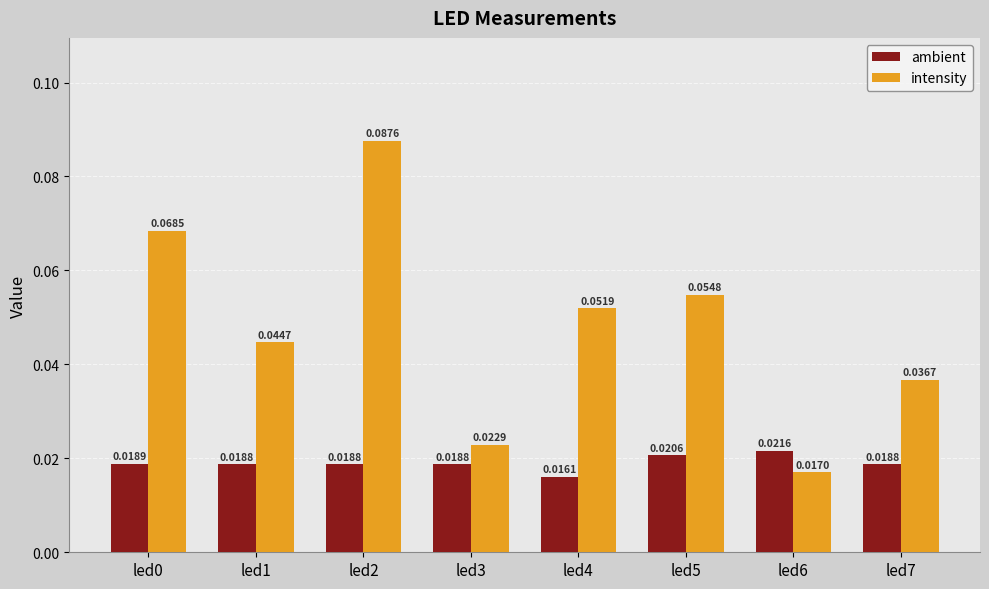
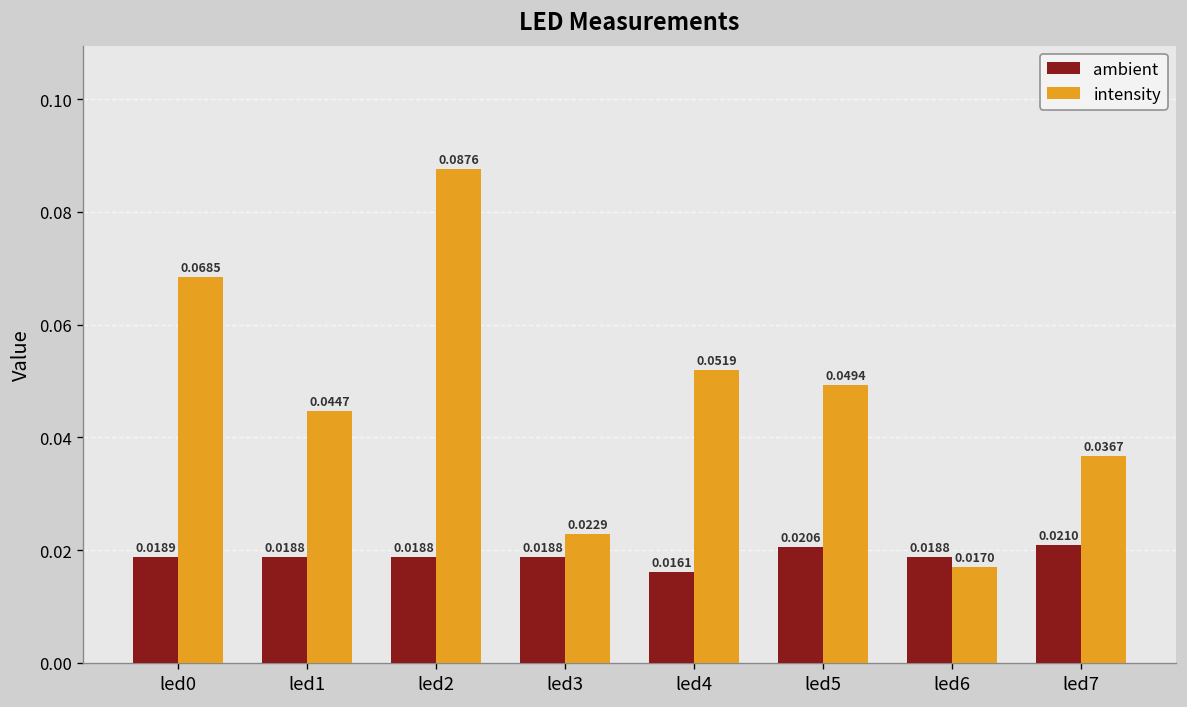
  {
    "ambient": {
      "led0": 0.0189,
      "led1": 0.0188,
      "led2": 0.0188,
      "led3": 0.0188,
      "led4": 0.0161,
      "led5": 0.0206,
-     "led6": 0.0216,
-     "led7": 0.0188
+     "led6": 0.0188,
+     "led7": 0.0210
    },
    "intensity": {
      "led0": 0.0685,
      "led1": 0.0447,
      "led2": 0.0876,
      "led3": 0.0229,
      "led4": 0.0519,
-     "led5": 0.0548,
+     "led5": 0.0494,
      "led6": 0.0170,
      "led7": 0.0367
    }
  }
